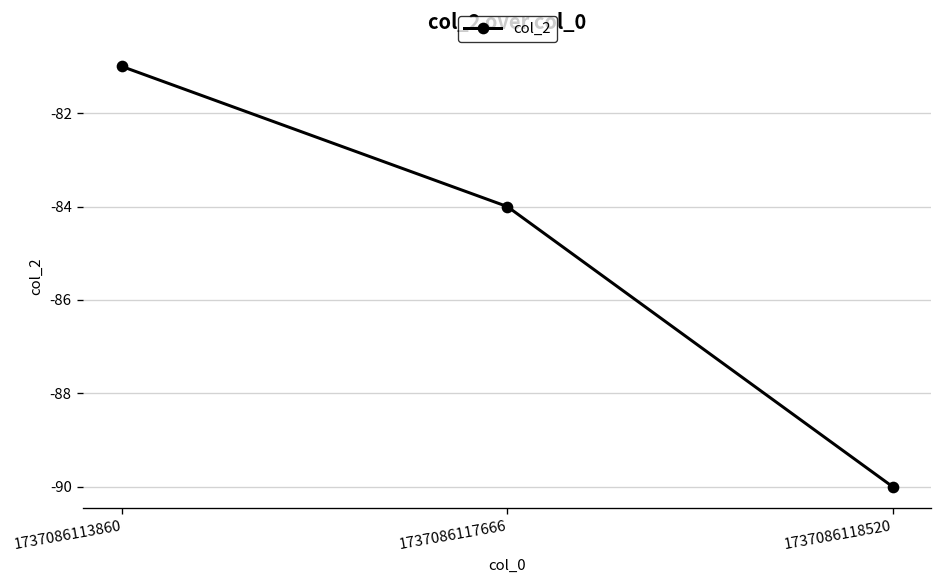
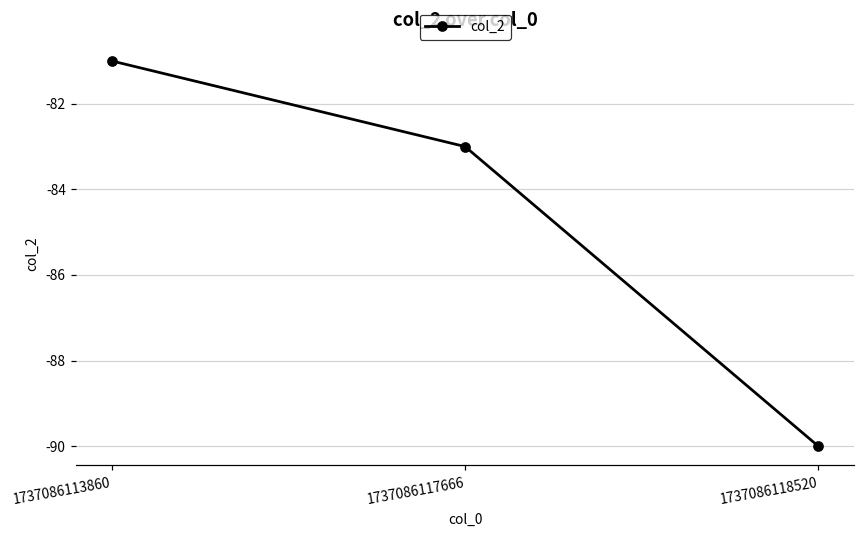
  {
    "1737086113860": -81,
-   "1737086117666": -84,
+   "1737086117666": -83,
    "1737086118520": -90
  }
